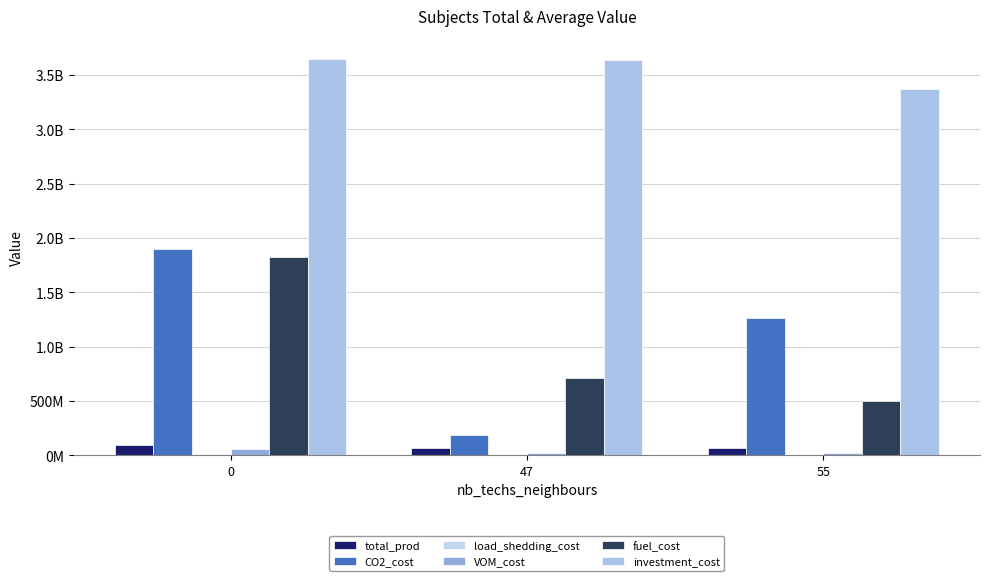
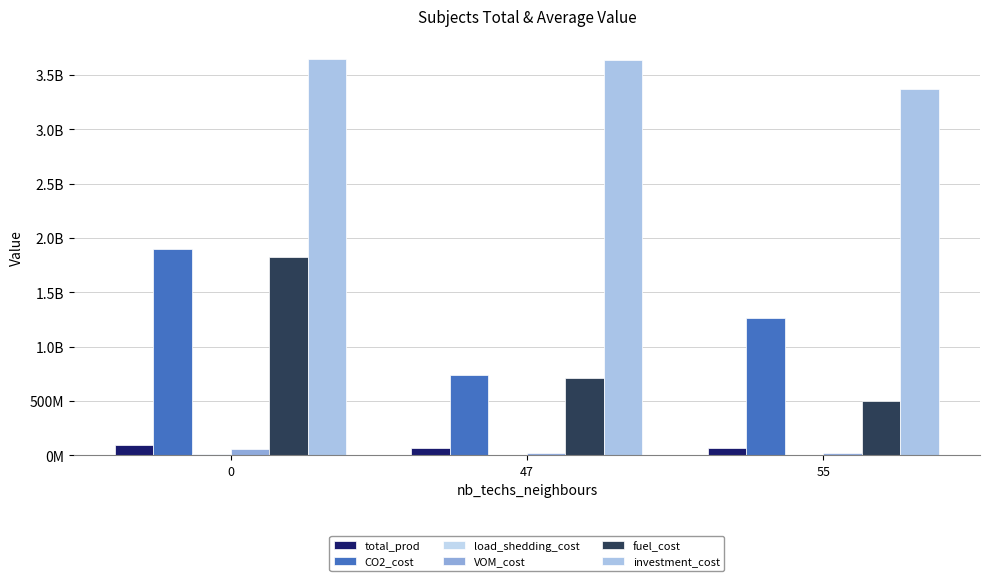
  {
    "CO2_cost": {
      "0": 1900000000,
-     "47": 190000000,
+     "47": 730000000,
      "55": 1260000000
    }
  }
